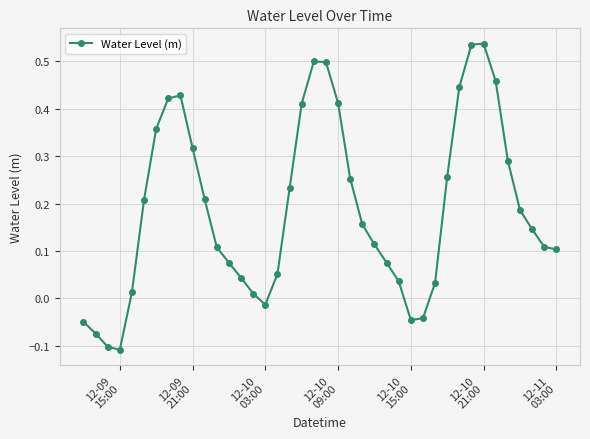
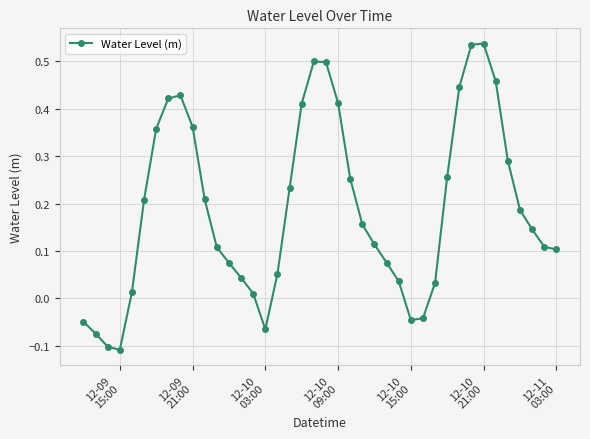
  {
    "12-09 15:00": -0.11,
-   "12-09 21:00": 0.32,
-   "12-10 03:00": -0.01,
+   "12-09 21:00": 0.36,
+   "12-10 03:00": -0.07,
    "12-10 09:00": 0.41,
    "12-10 15:00": -0.05,
    "12-10 21:00": 0.54,
    "12-11 03:00": 0.10
  }
